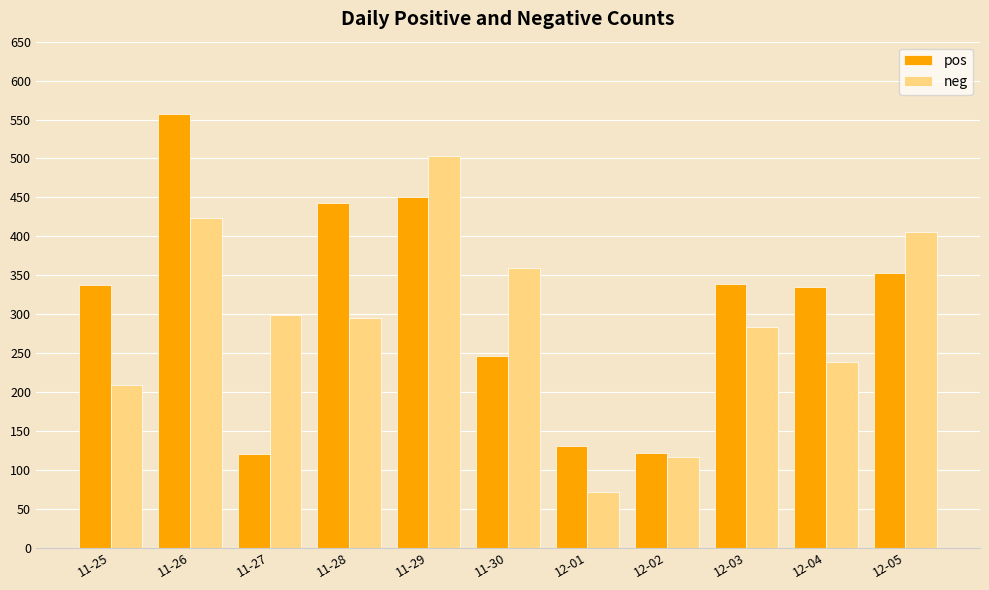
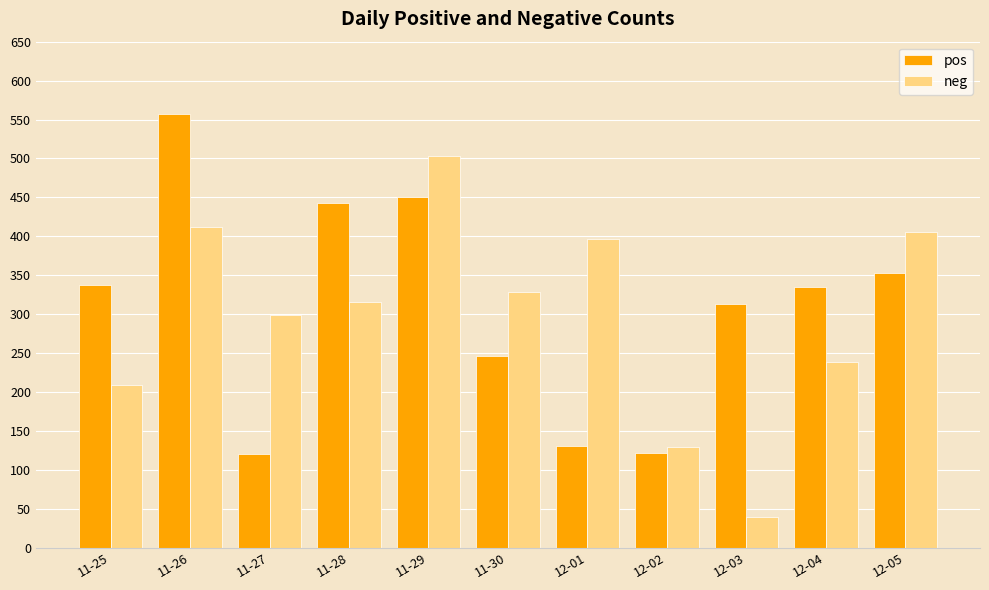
  {
    "pos": {
      "11-25": 340,
      "11-26": 560,
      "11-27": 120,
      "11-28": 440,
      "11-29": 450,
      "11-30": 250,
      "12-01": 130,
      "12-02": 120,
-     "12-03": 340,
+     "12-03": 310,
      "12-04": 340,
      "12-05": 350
    },
    "neg": {
      "11-25": 210,
-     "11-26": 420,
+     "11-26": 410,
      "11-27": 300,
-     "11-28": 300,
+     "11-28": 320,
      "11-29": 500,
-     "11-30": 360,
-     "12-01": 70,
-     "12-02": 120,
-     "12-03": 280,
+     "11-30": 330,
+     "12-01": 400,
+     "12-02": 130,
+     "12-03": 40,
      "12-04": 240,
      "12-05": 410
    }
  }
